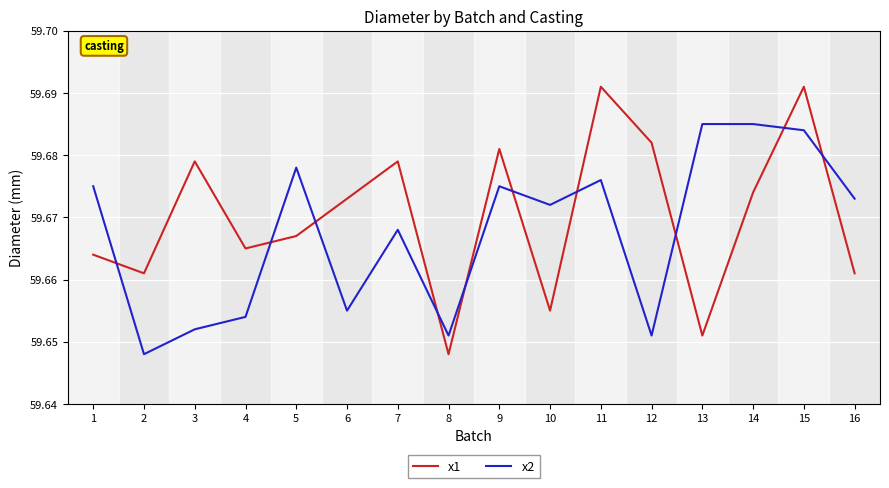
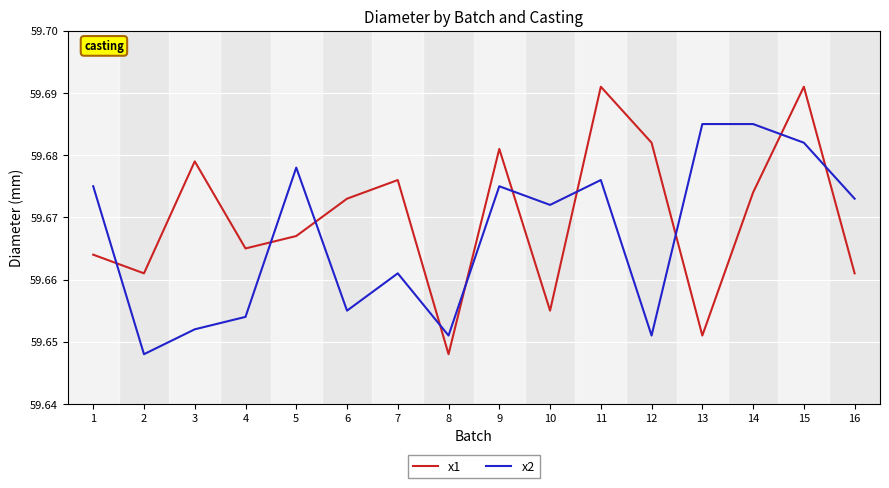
  {
    "x1": {
      "1": 59.664,
      "2": 59.661,
      "3": 59.679,
      "4": 59.665,
      "5": 59.667,
      "6": 59.673,
-     "7": 59.679,
+     "7": 59.676,
      "8": 59.648,
      "9": 59.681,
      "10": 59.655,
      "11": 59.691,
      "12": 59.682,
      "13": 59.651,
      "14": 59.674,
      "15": 59.691,
      "16": 59.661
    },
    "x2": {
      "1": 59.675,
      "2": 59.648,
      "3": 59.652,
      "4": 59.654,
      "5": 59.678,
      "6": 59.655,
-     "7": 59.668,
+     "7": 59.661,
      "8": 59.651,
      "9": 59.675,
      "10": 59.672,
      "11": 59.676,
      "12": 59.651,
      "13": 59.685,
      "14": 59.685,
-     "15": 59.684,
+     "15": 59.682,
      "16": 59.673
    }
  }
